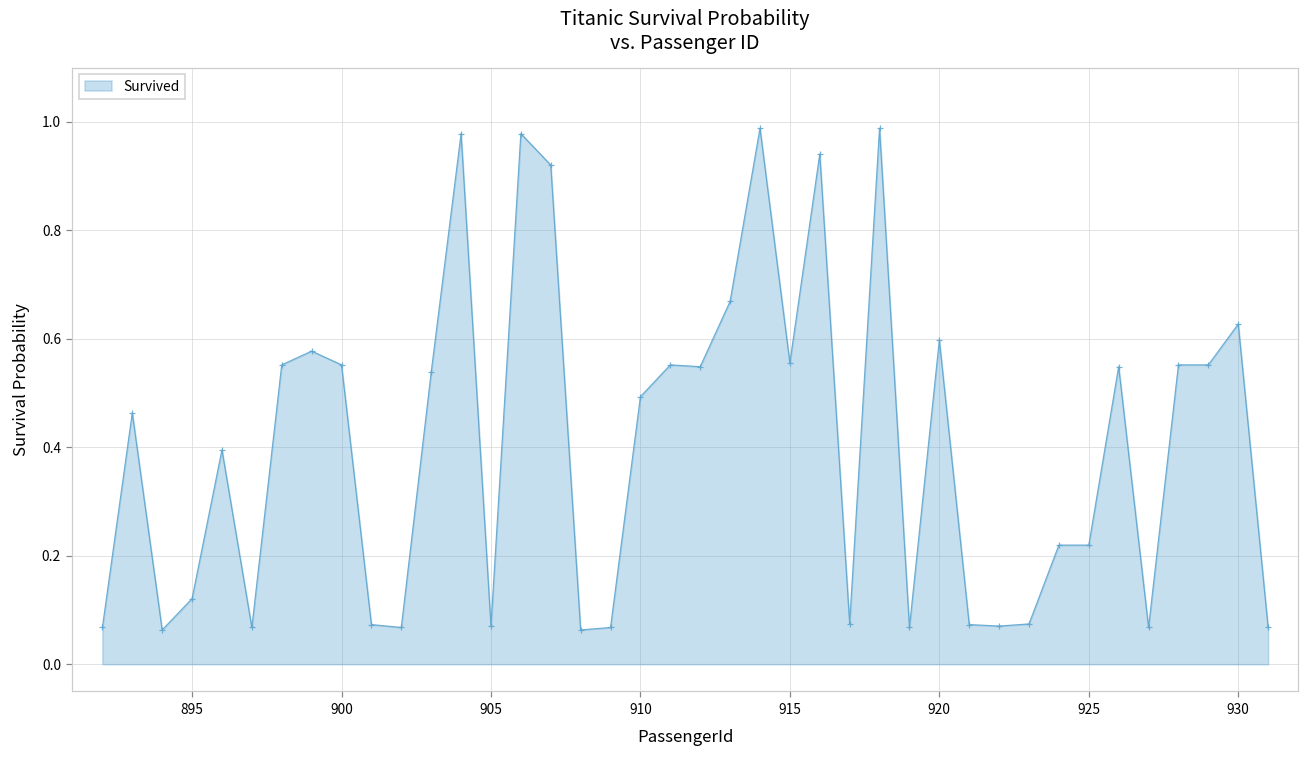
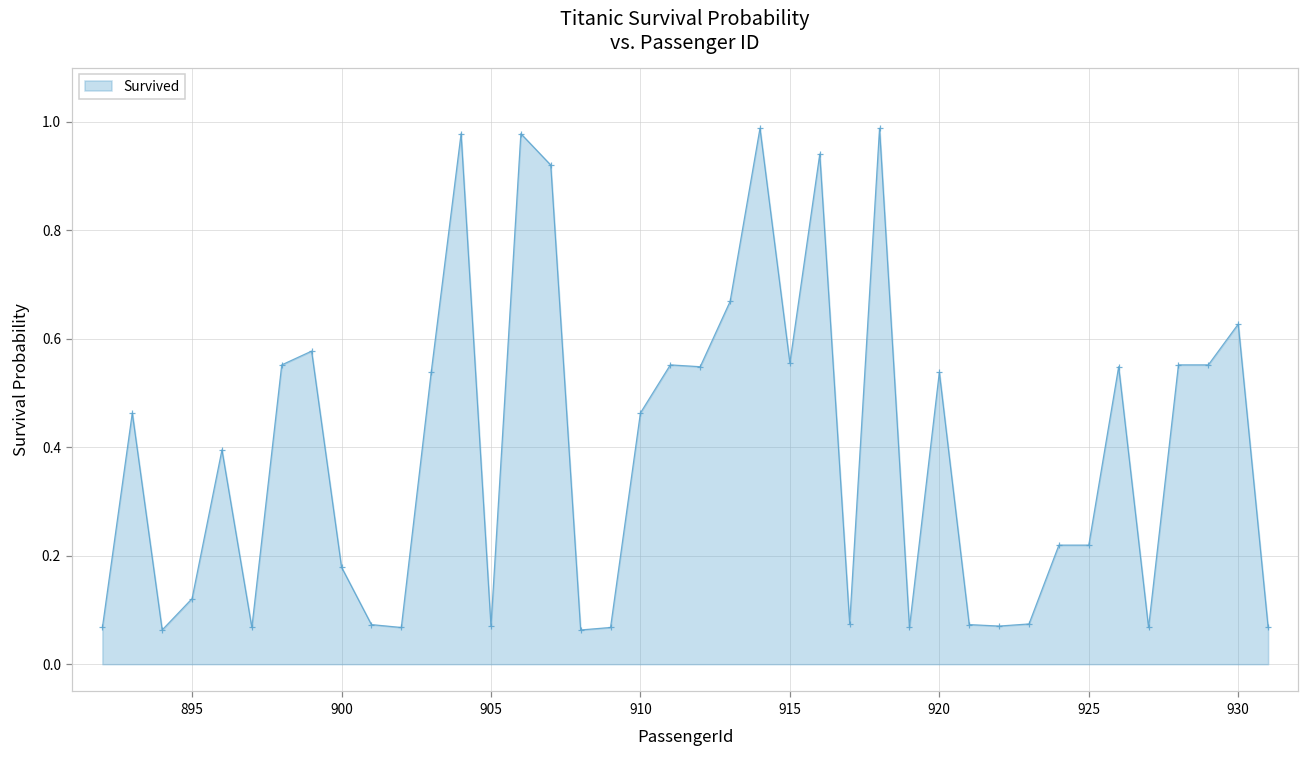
  {
    "895": 0.12,
-   "900": 0.55,
+   "900": 0.18,
    "905": 0.07,
-   "910": 0.49,
+   "910": 0.46,
    "915": 0.56,
-   "920": 0.60,
+   "920": 0.54,
    "925": 0.22,
    "930": 0.63
  }
